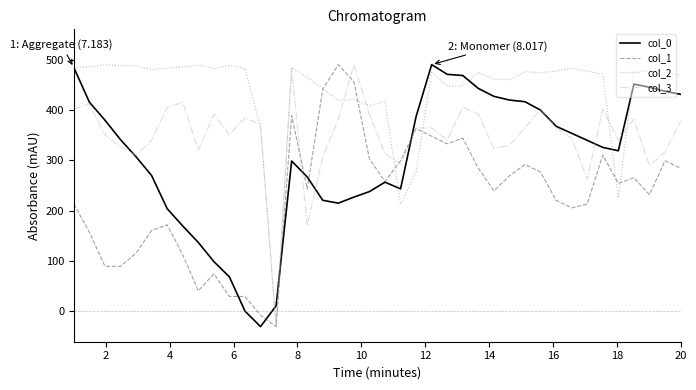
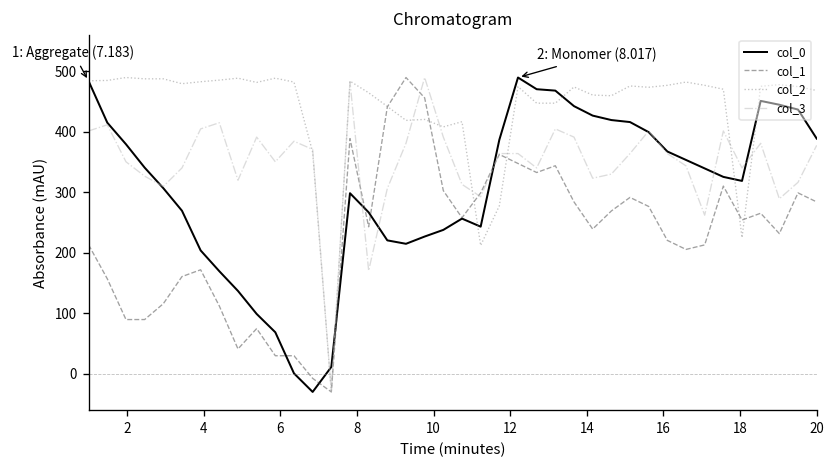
  {
    "col_0": {
-     "20": 430
+     "20": 390
    },
    "col_1": {
      "20": 280
    },
    "col_2": {
      "20": 470
    },
    "col_3": {
      "20": 380
    }
  }
